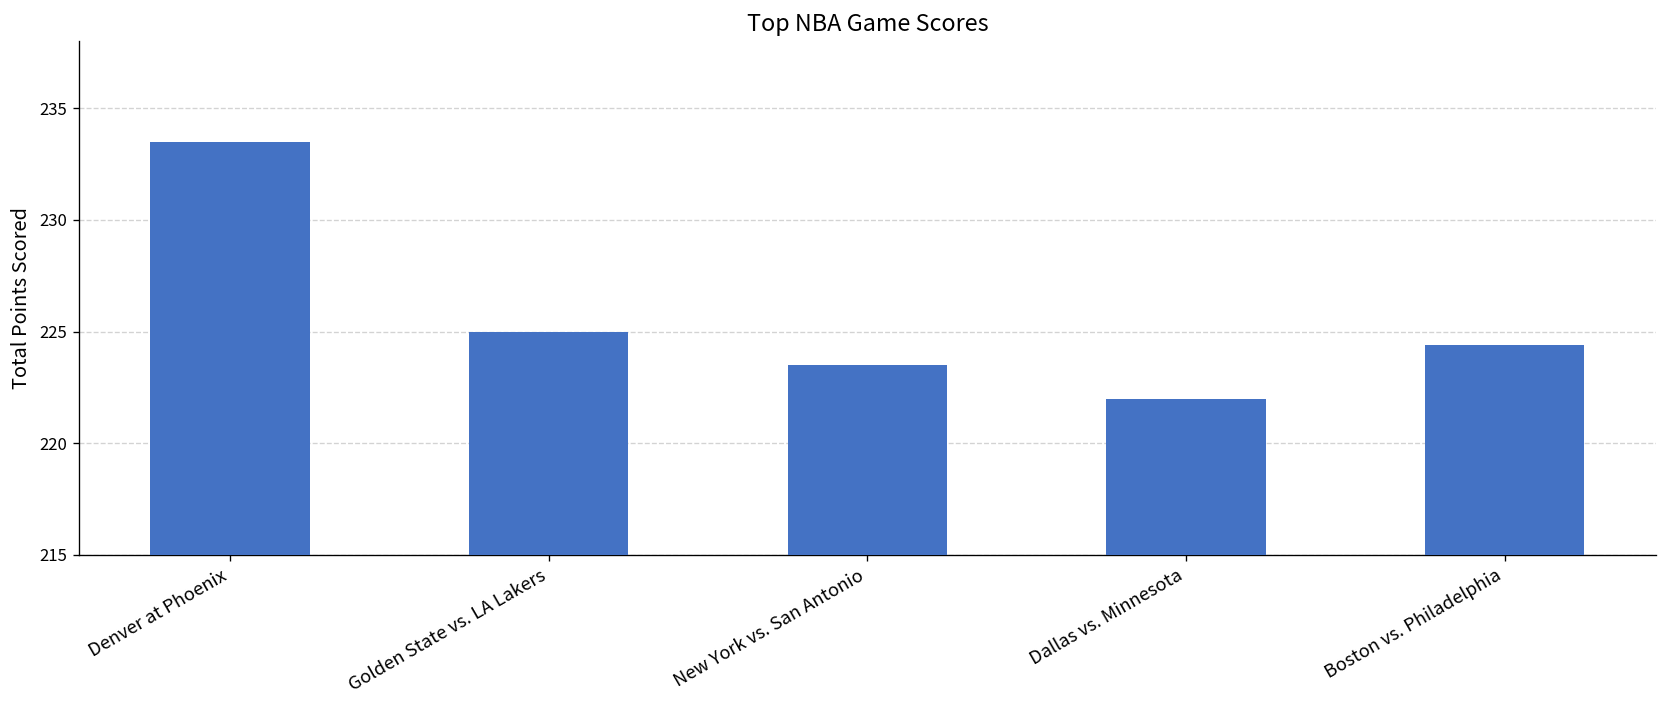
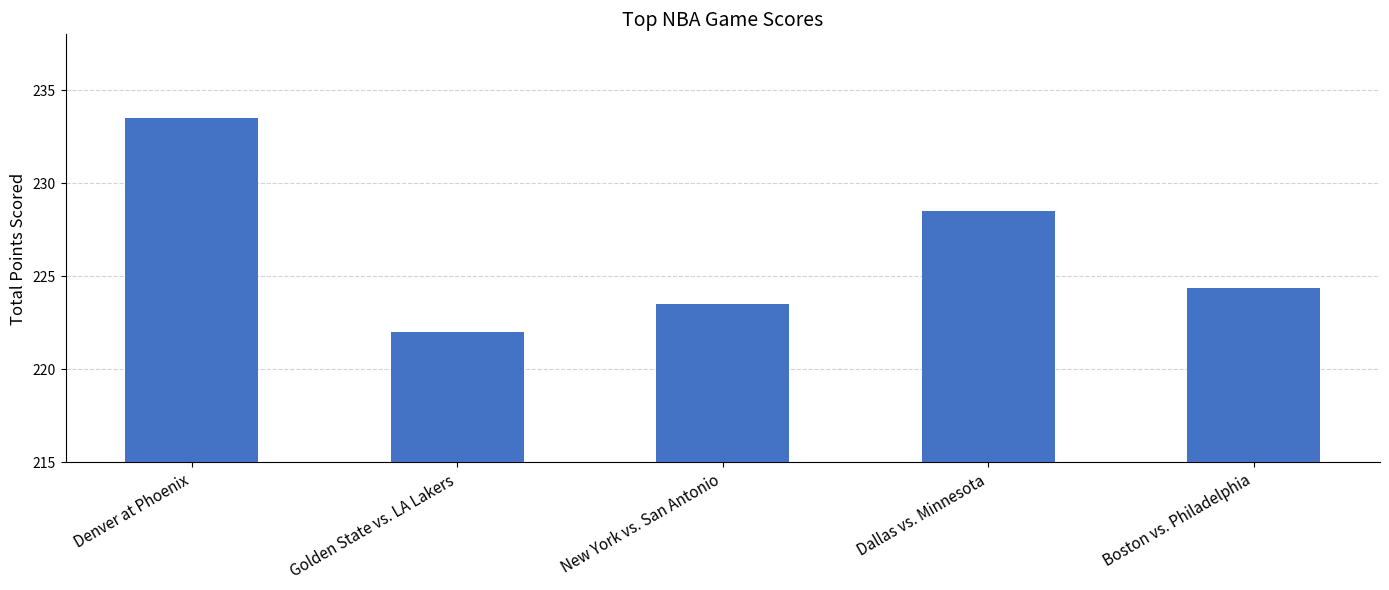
  {
    "Denver at Phoenix": 233.5,
-   "Golden State vs. LA Lakers": 225,
+   "Golden State vs. LA Lakers": 222,
    "New York vs. San Antonio": 223.5,
-   "Dallas vs. Minnesota": 222.0,
+   "Dallas vs. Minnesota": 228.5,
    "Boston vs. Philadelphia": 224.4
  }
